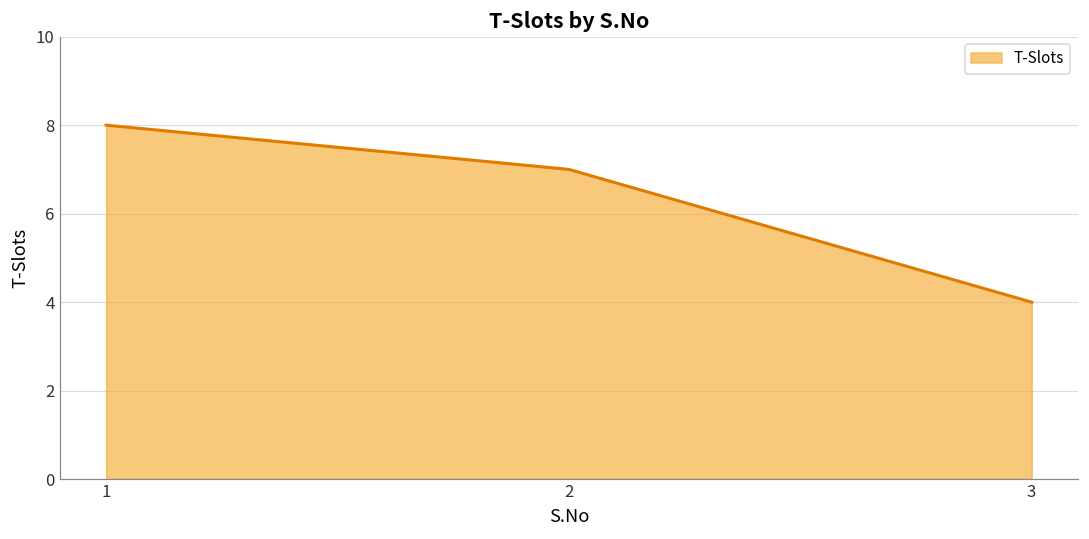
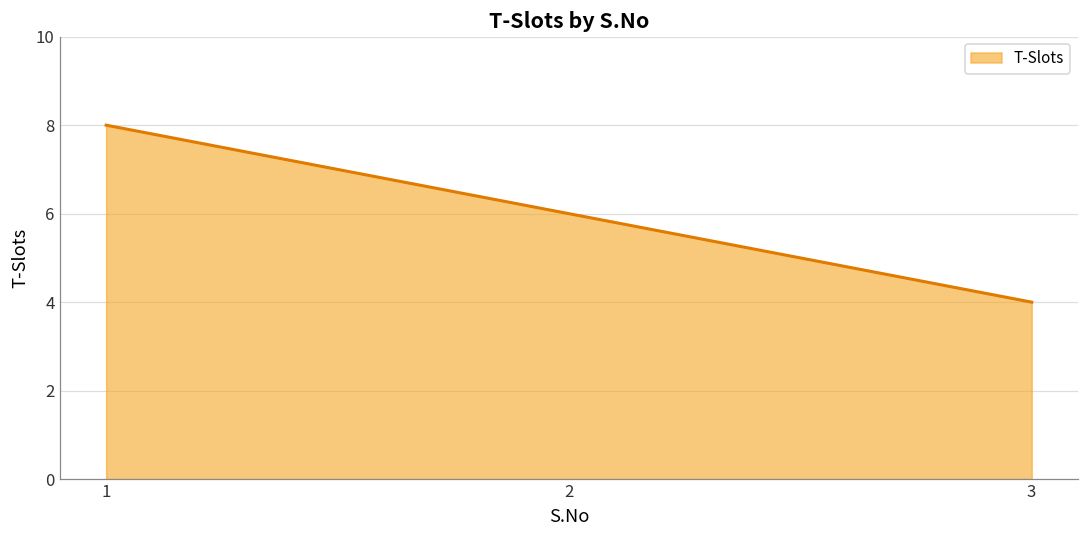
  {
    "1": 8,
-   "2": 7,
+   "2": 6,
    "3": 4
  }
